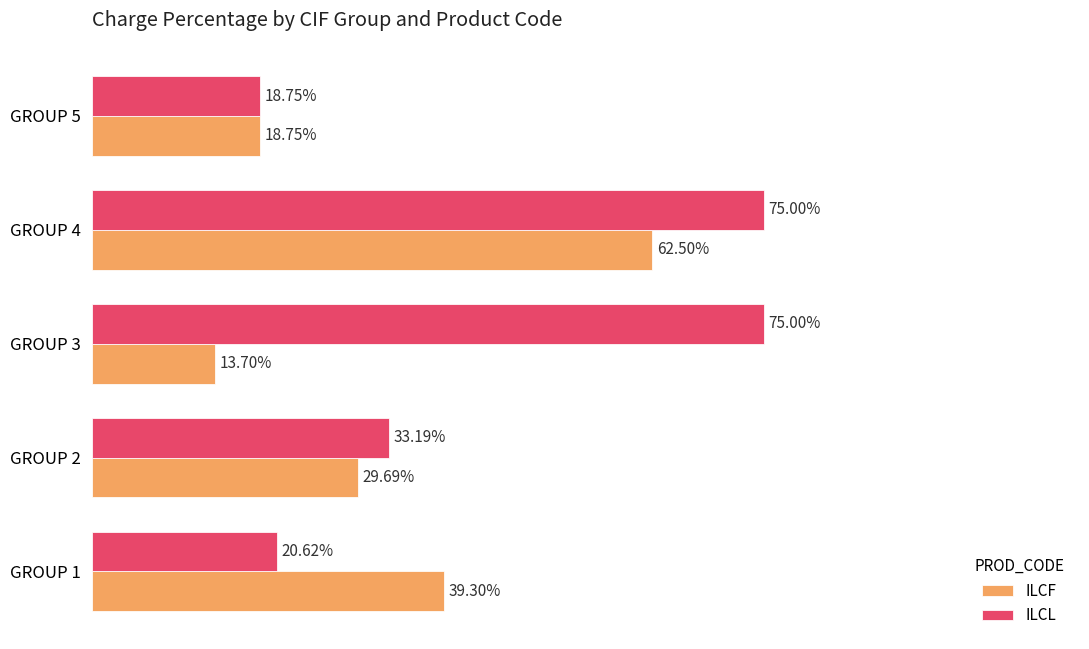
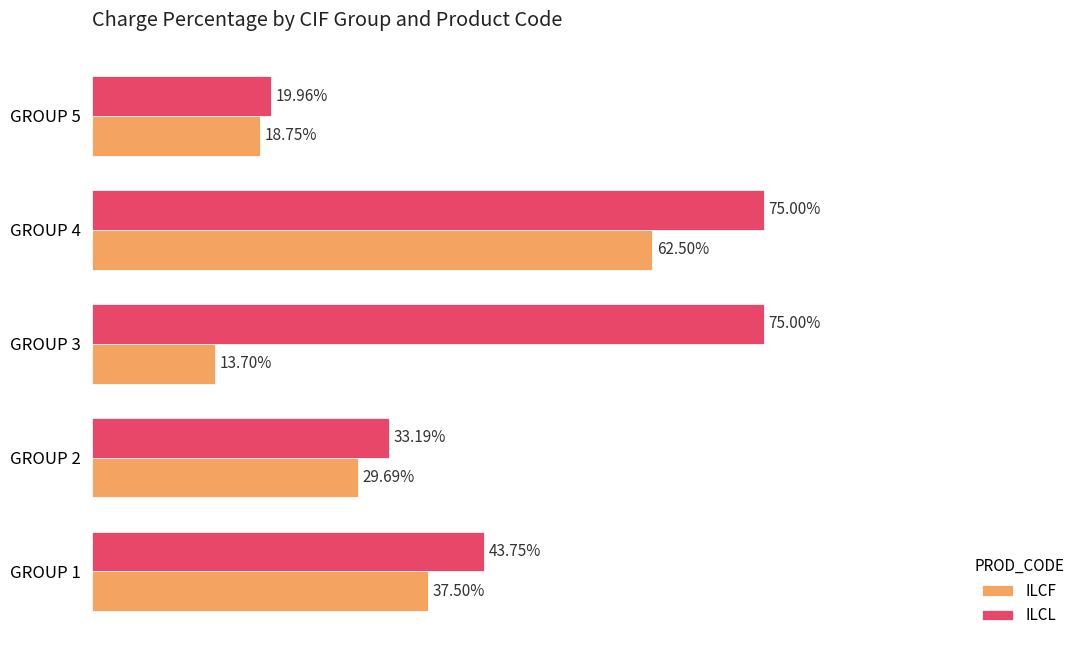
  {
    "ILCF": {
      "GROUP 5": "18.75%",
      "GROUP 4": "62.50%",
      "GROUP 3": "13.70%",
      "GROUP 2": "29.69%",
-     "GROUP 1": "39.30%"
+     "GROUP 1": "37.50%"
    },
    "ILCL": {
-     "GROUP 5": "18.75%",
+     "GROUP 5": "19.96%",
      "GROUP 4": "75.00%",
      "GROUP 3": "75.00%",
      "GROUP 2": "33.19%",
-     "GROUP 1": "20.62%"
+     "GROUP 1": "43.75%"
    }
  }
